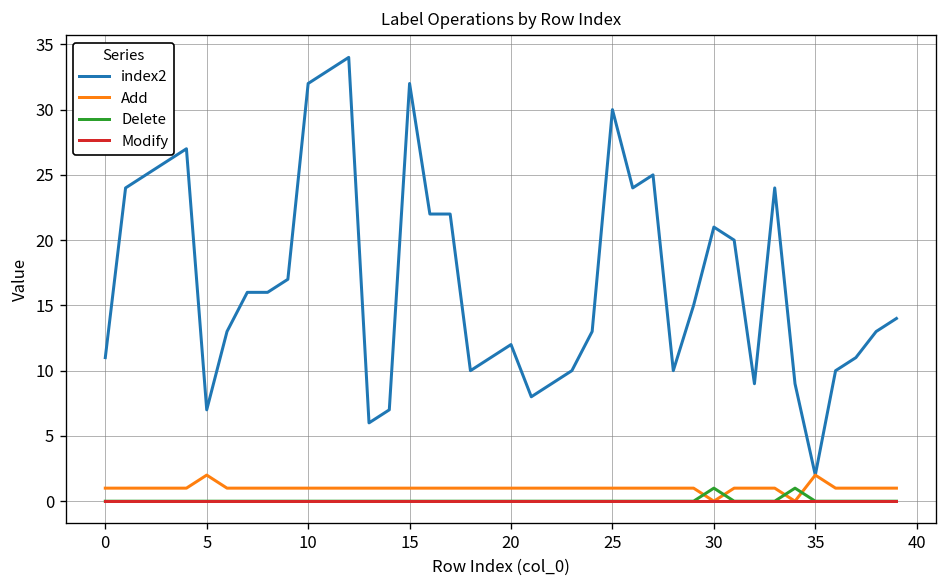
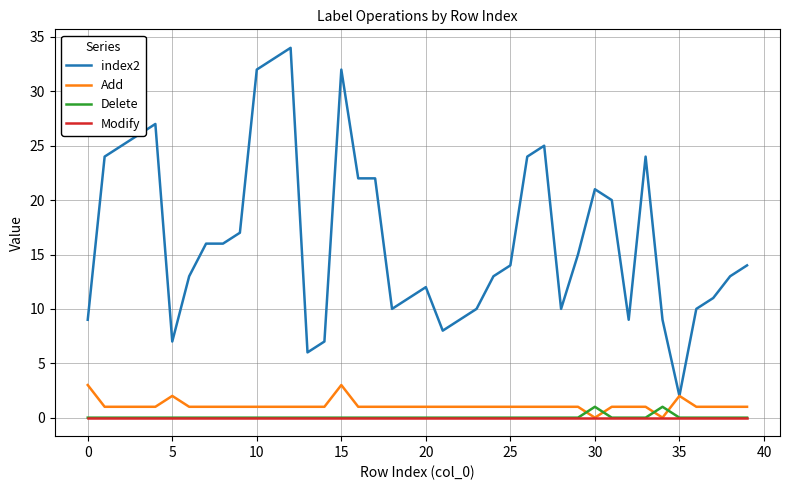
  {
    "index2": {
-     "0": 11,
+     "0": 9,
      "5": 7,
      "10": 32,
      "15": 32,
      "20": 12,
-     "25": 30,
+     "25": 14,
      "30": 21
    },
    "Add": {
-     "0": 1,
+     "0": 3,
      "5": 2,
      "10": 1,
-     "15": 1,
+     "15": 3,
      "20": 1,
      "25": 1
    },
    "Delete": {
      "30": 1
    }
  }
